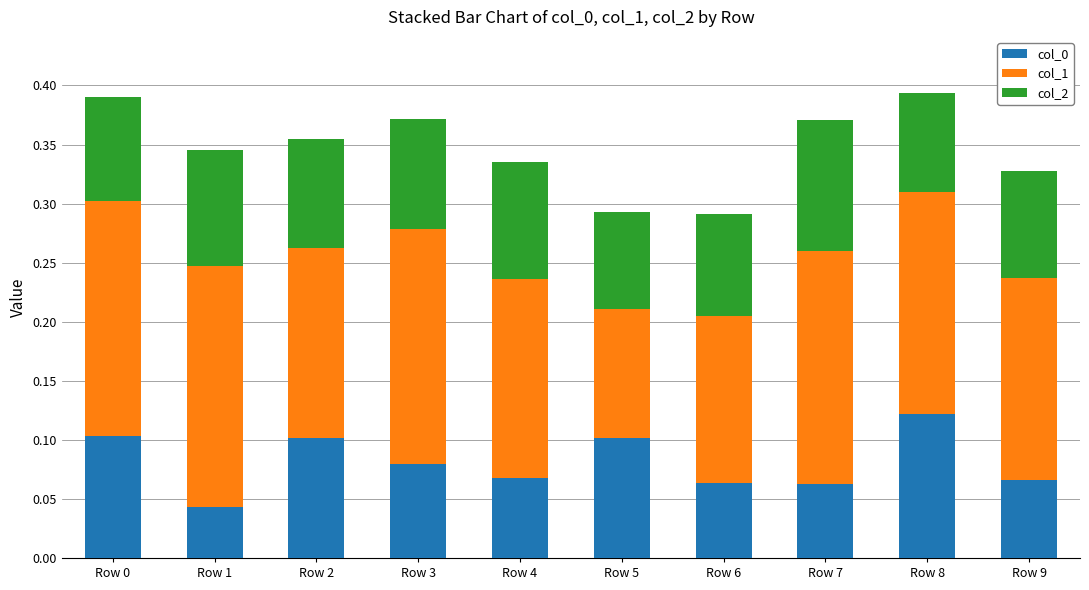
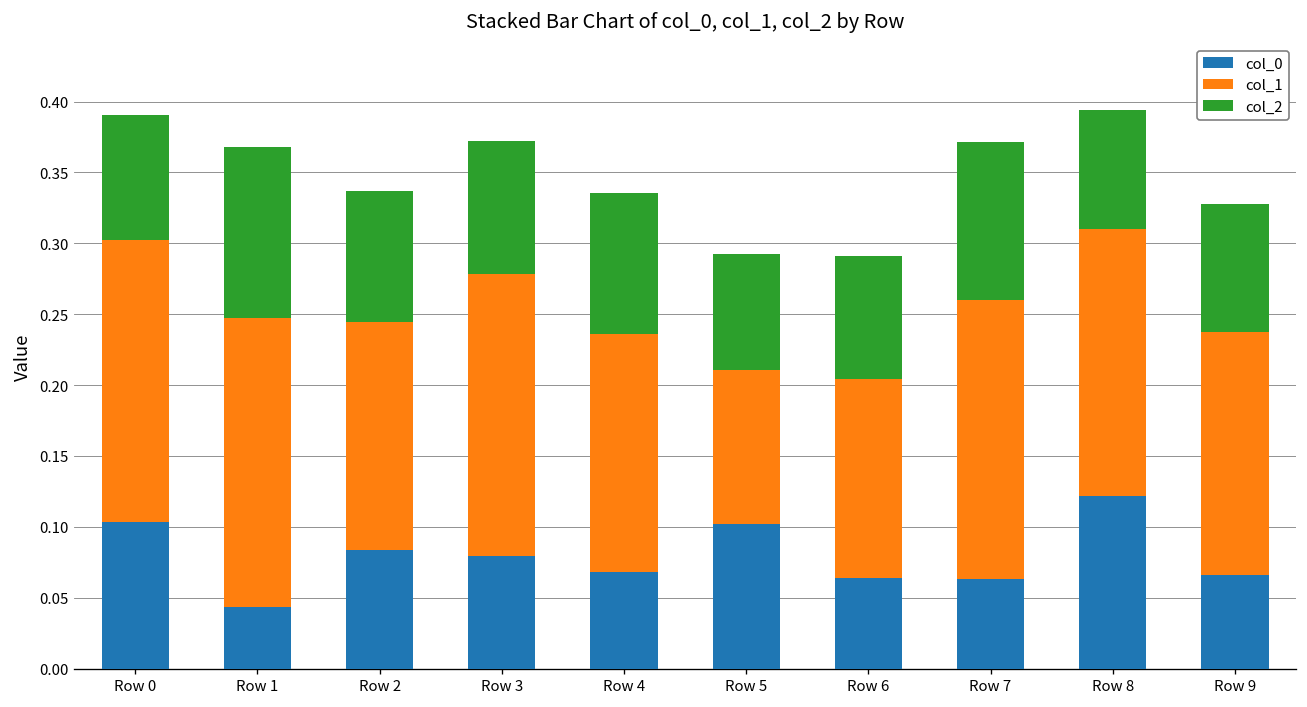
  {
    "col_0": {
      "Row 0": 0.103,
      "Row 1": 0.043,
-     "Row 2": 0.101,
+     "Row 2": 0.084,
      "Row 3": 0.079,
      "Row 4": 0.068,
      "Row 5": 0.102,
      "Row 6": 0.064,
      "Row 7": 0.063,
      "Row 8": 0.122,
      "Row 9": 0.066
    },
    "col_1": {
      "Row 0": 0.199,
      "Row 1": 0.204,
      "Row 2": 0.161,
      "Row 3": 0.199,
      "Row 4": 0.168,
      "Row 5": 0.109,
      "Row 6": 0.141,
      "Row 7": 0.197,
      "Row 8": 0.188,
      "Row 9": 0.172
    },
    "col_2": {
      "Row 0": 0.088,
-     "Row 1": 0.098,
+     "Row 1": 0.120,
      "Row 2": 0.092,
      "Row 3": 0.094,
      "Row 4": 0.099,
      "Row 5": 0.082,
      "Row 6": 0.087,
      "Row 7": 0.111,
      "Row 8": 0.084,
      "Row 9": 0.090
    }
  }
